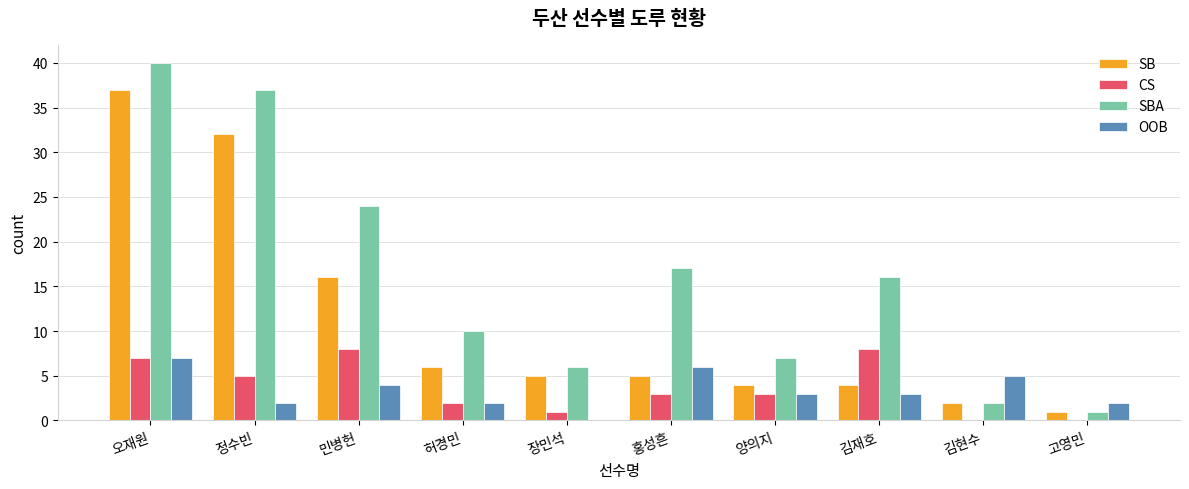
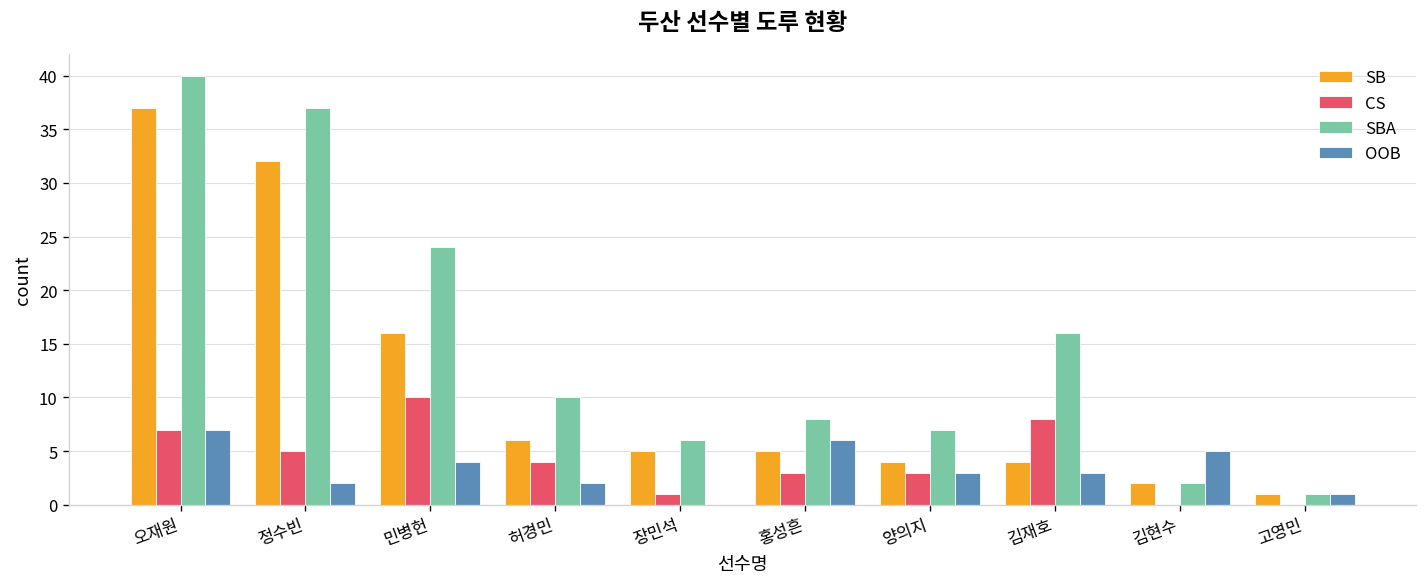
  {
    "SB": {
      "오재원": 37,
      "정수빈": 32,
      "민병헌": 16,
      "허경민": 6,
      "장민석": 5,
      "홍성흔": 5,
      "양의지": 4,
      "김재호": 4,
      "김현수": 2,
      "고영민": 1
    },
    "CS": {
      "오재원": 7,
      "정수빈": 5,
-     "민병헌": 8,
-     "허경민": 2,
+     "민병헌": 10,
+     "허경민": 4,
      "장민석": 1,
      "홍성흔": 3,
      "양의지": 3,
      "김재호": 8,
      "김현수": 0,
      "고영민": 0
    },
    "SBA": {
      "오재원": 40,
      "정수빈": 37,
      "민병헌": 24,
      "허경민": 10,
      "장민석": 6,
-     "홍성흔": 17,
+     "홍성흔": 8,
      "양의지": 7,
      "김재호": 16,
      "김현수": 2,
      "고영민": 1
    },
    "OOB": {
      "오재원": 7,
      "정수빈": 2,
      "민병헌": 4,
      "허경민": 2,
      "장민석": 0,
      "홍성흔": 6,
      "양의지": 3,
      "김재호": 3,
      "김현수": 5,
-     "고영민": 2
+     "고영민": 1
    }
  }
